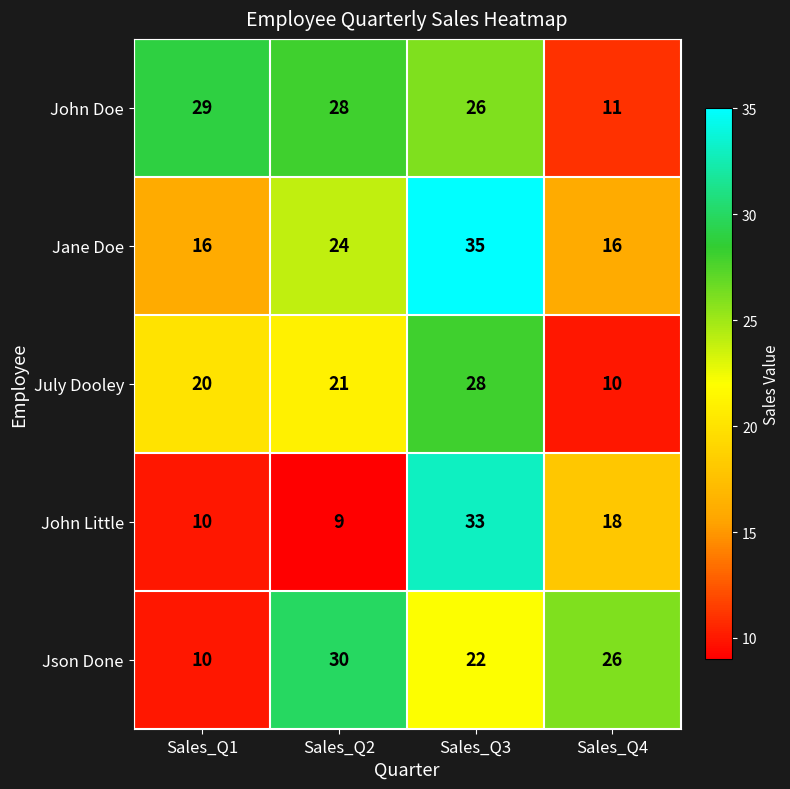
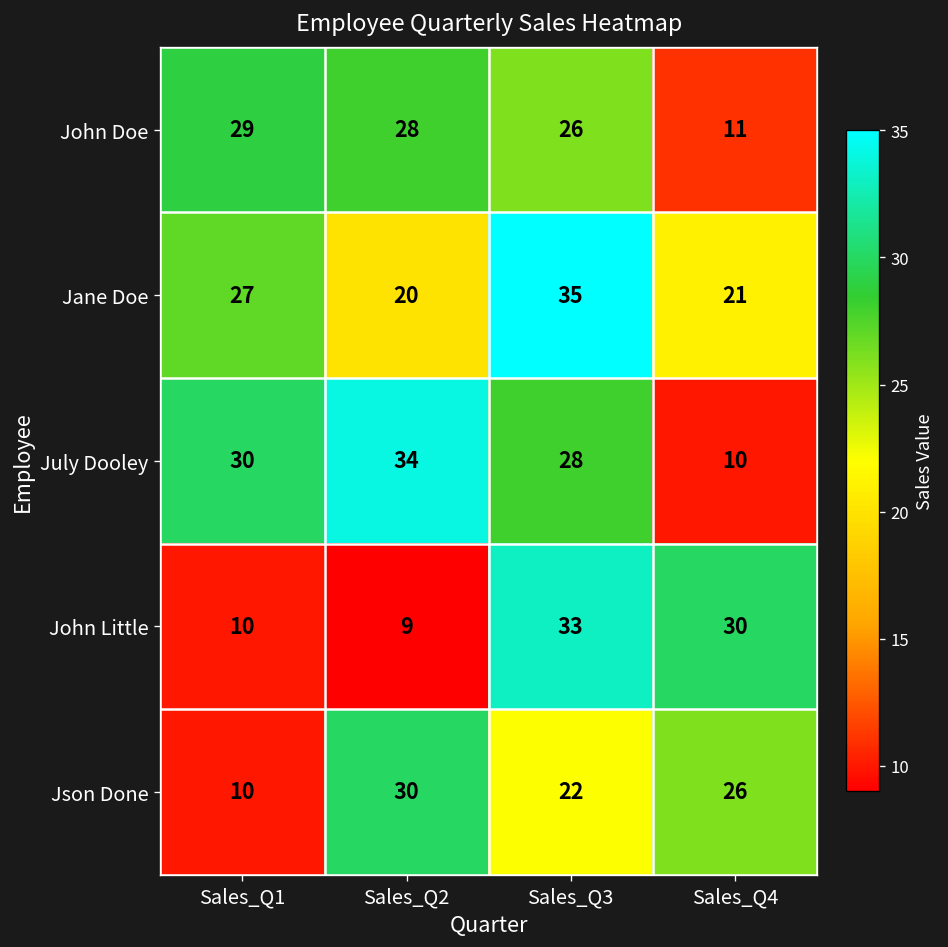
  {
    "John Doe": {
      "Sales_Q1": 29,
      "Sales_Q2": 28,
      "Sales_Q3": 26,
      "Sales_Q4": 11
    },
    "Jane Doe": {
-     "Sales_Q1": 16,
-     "Sales_Q2": 24,
+     "Sales_Q1": 27,
+     "Sales_Q2": 20,
      "Sales_Q3": 35,
-     "Sales_Q4": 16
+     "Sales_Q4": 21
    },
    "July Dooley": {
-     "Sales_Q1": 20,
-     "Sales_Q2": 21,
+     "Sales_Q1": 30,
+     "Sales_Q2": 34,
      "Sales_Q3": 28,
      "Sales_Q4": 10
    },
    "John Little": {
      "Sales_Q1": 10,
      "Sales_Q2": 9,
      "Sales_Q3": 33,
-     "Sales_Q4": 18
+     "Sales_Q4": 30
    },
    "Json Done": {
      "Sales_Q1": 10,
      "Sales_Q2": 30,
      "Sales_Q3": 22,
      "Sales_Q4": 26
    }
  }
